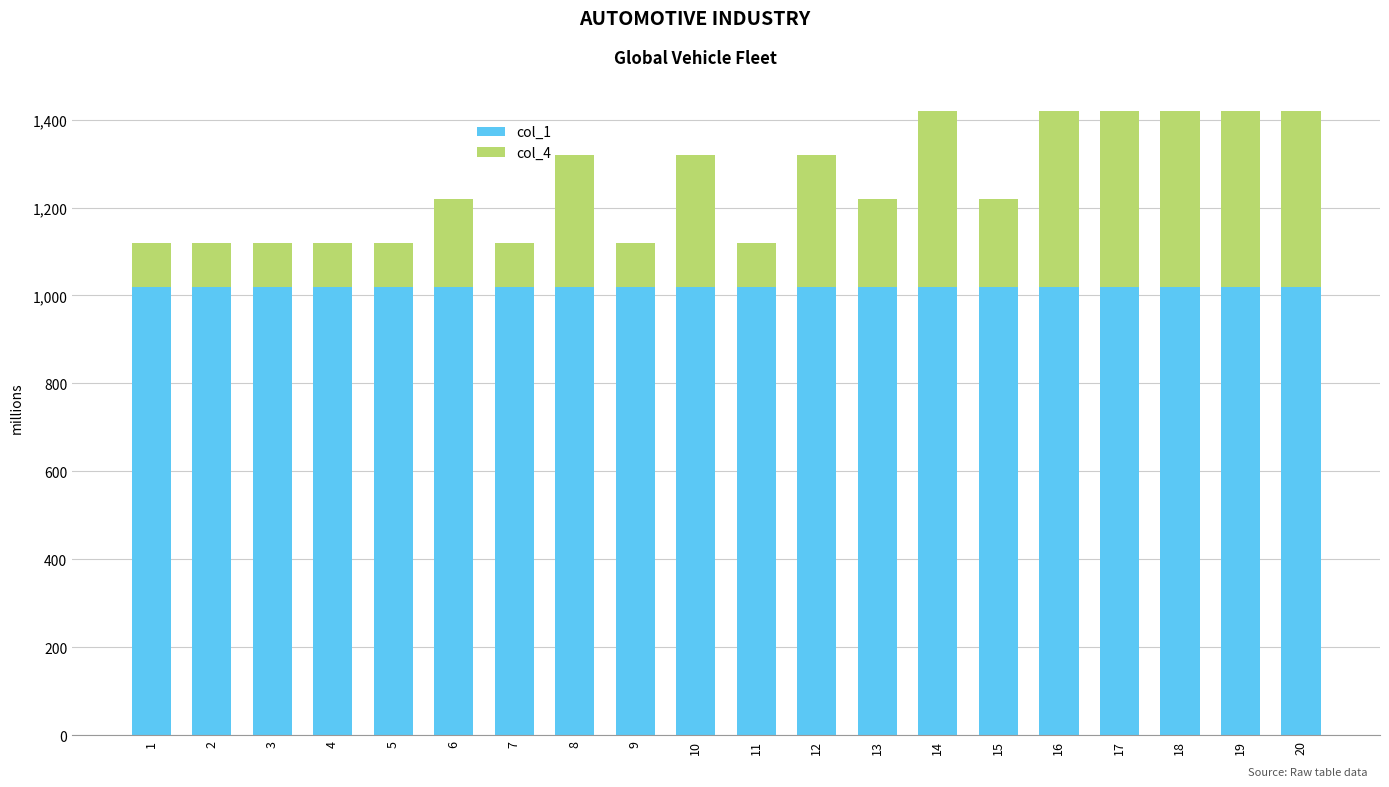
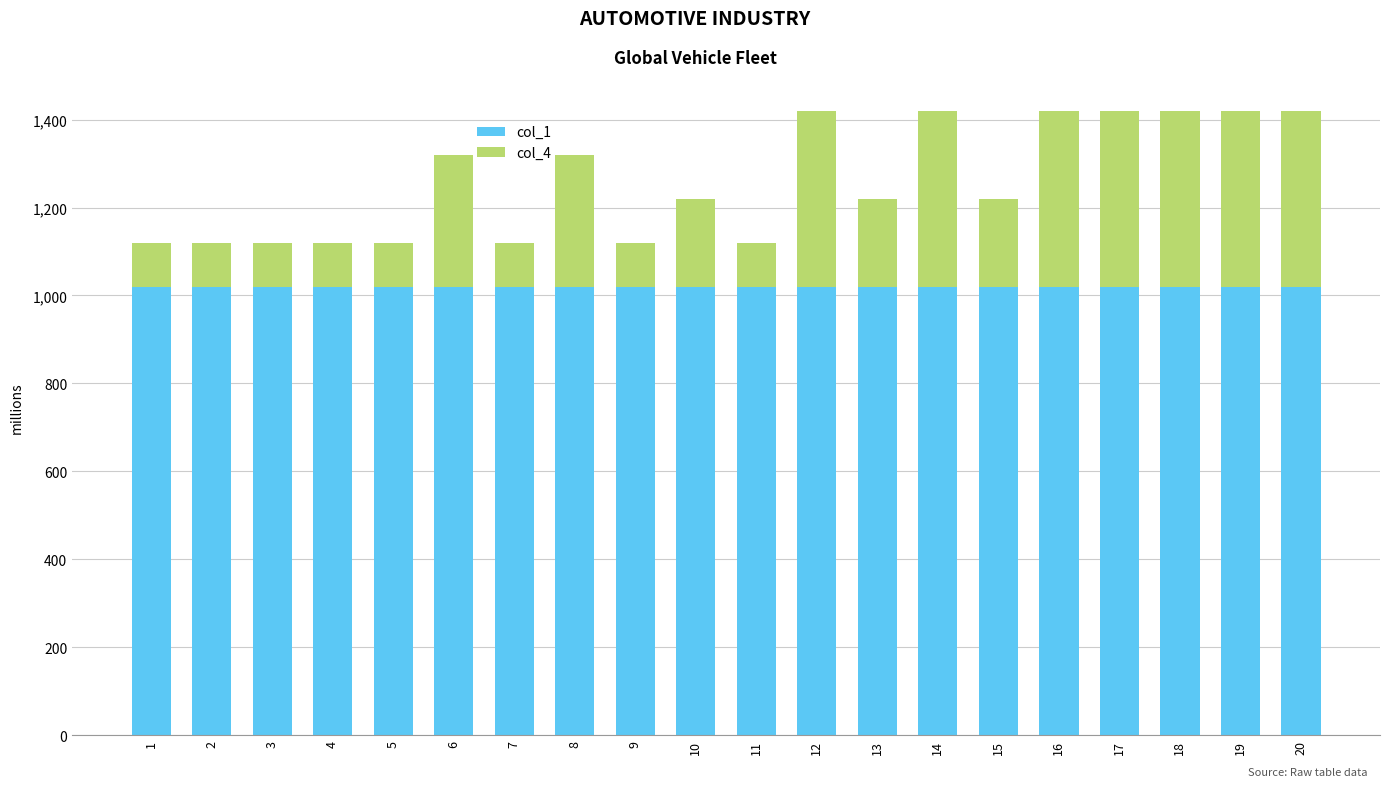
  {
    "col_1": {
      "1": "1,020",
      "2": "1,020",
      "3": "1,020",
      "4": "1,020",
      "5": "1,020",
      "6": "1,020",
      "7": "1,020",
      "8": "1,020",
      "9": "1,020",
      "10": "1,020",
      "11": "1,020",
      "12": "1,020",
      "13": "1,020",
      "14": "1,020",
      "15": "1,020",
      "16": "1,020",
      "17": "1,020",
      "18": "1,020",
      "19": "1,020",
      "20": "1,020"
    },
    "col_4": {
      "1": "100",
      "2": "100",
      "3": "100",
      "4": "100",
      "5": "100",
-     "6": "200",
+     "6": "300",
      "7": "100",
      "8": "300",
      "9": "100",
-     "10": "300",
+     "10": "200",
      "11": "100",
-     "12": "300",
+     "12": "400",
      "13": "200",
      "14": "400",
      "15": "200",
      "16": "400",
      "17": "400",
      "18": "400",
      "19": "400",
      "20": "400"
    }
  }
